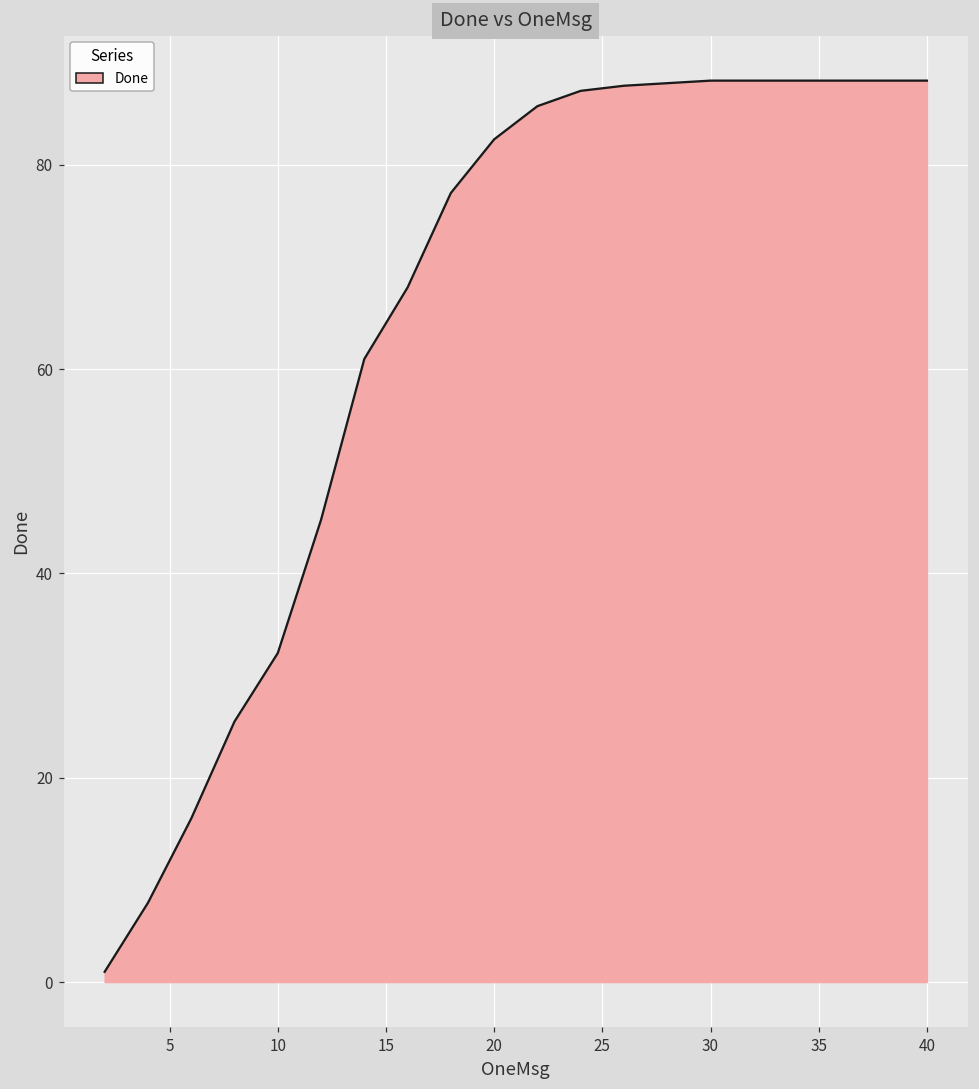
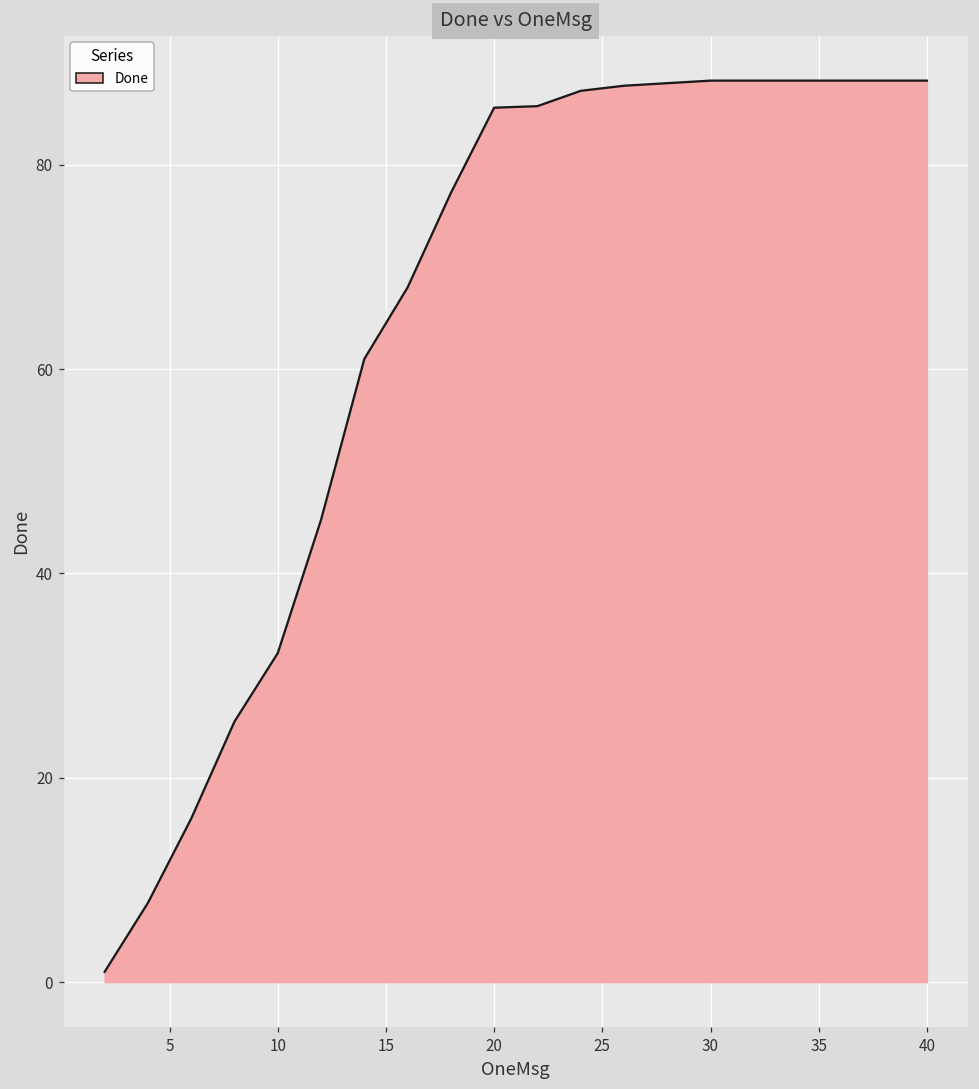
  {
    "10": 32,
-   "20": 83,
+   "20": 86,
    "30": 88,
    "40": 88
  }
